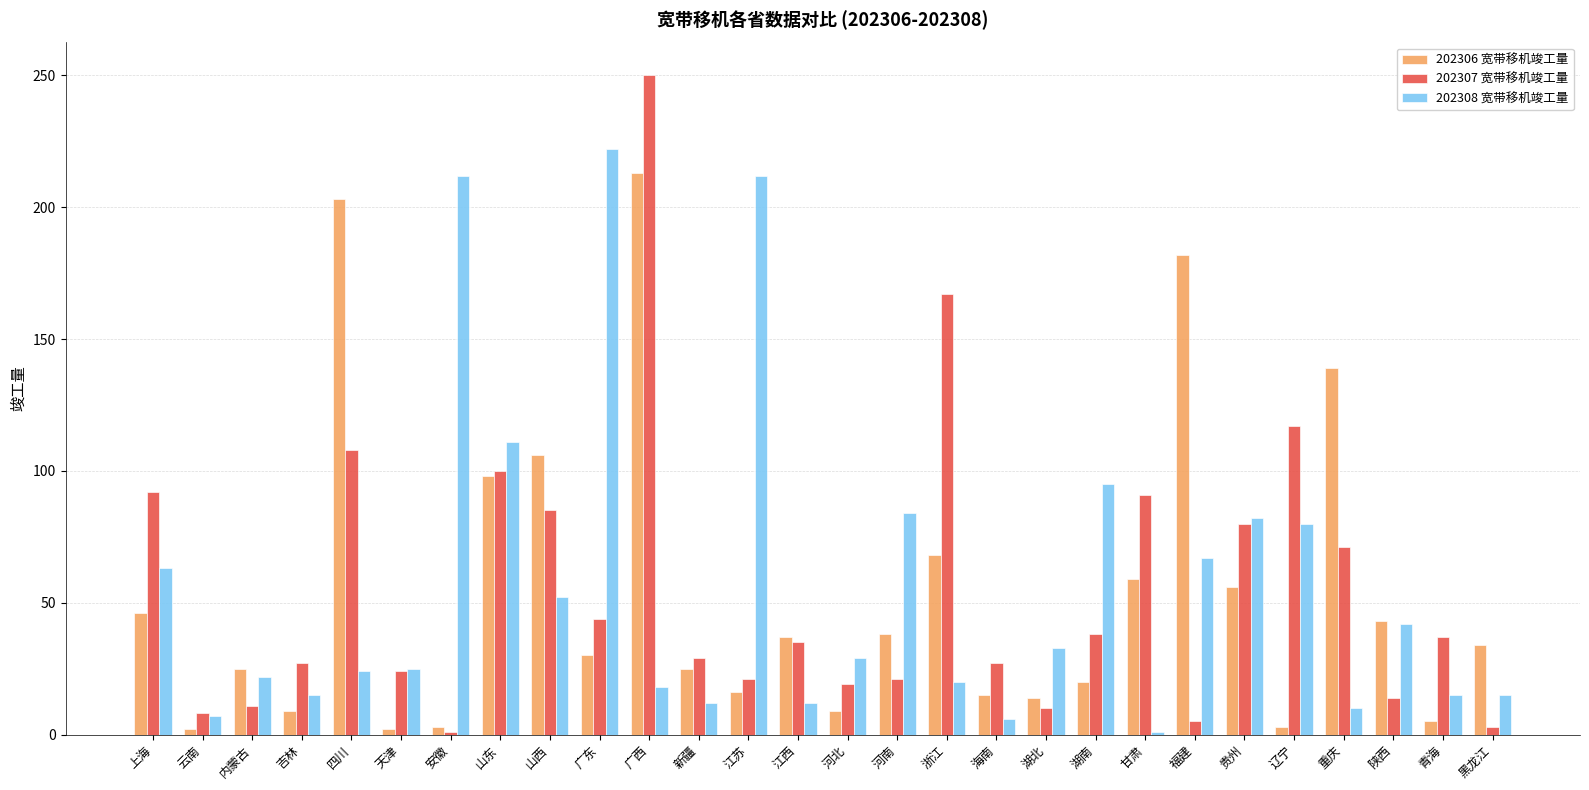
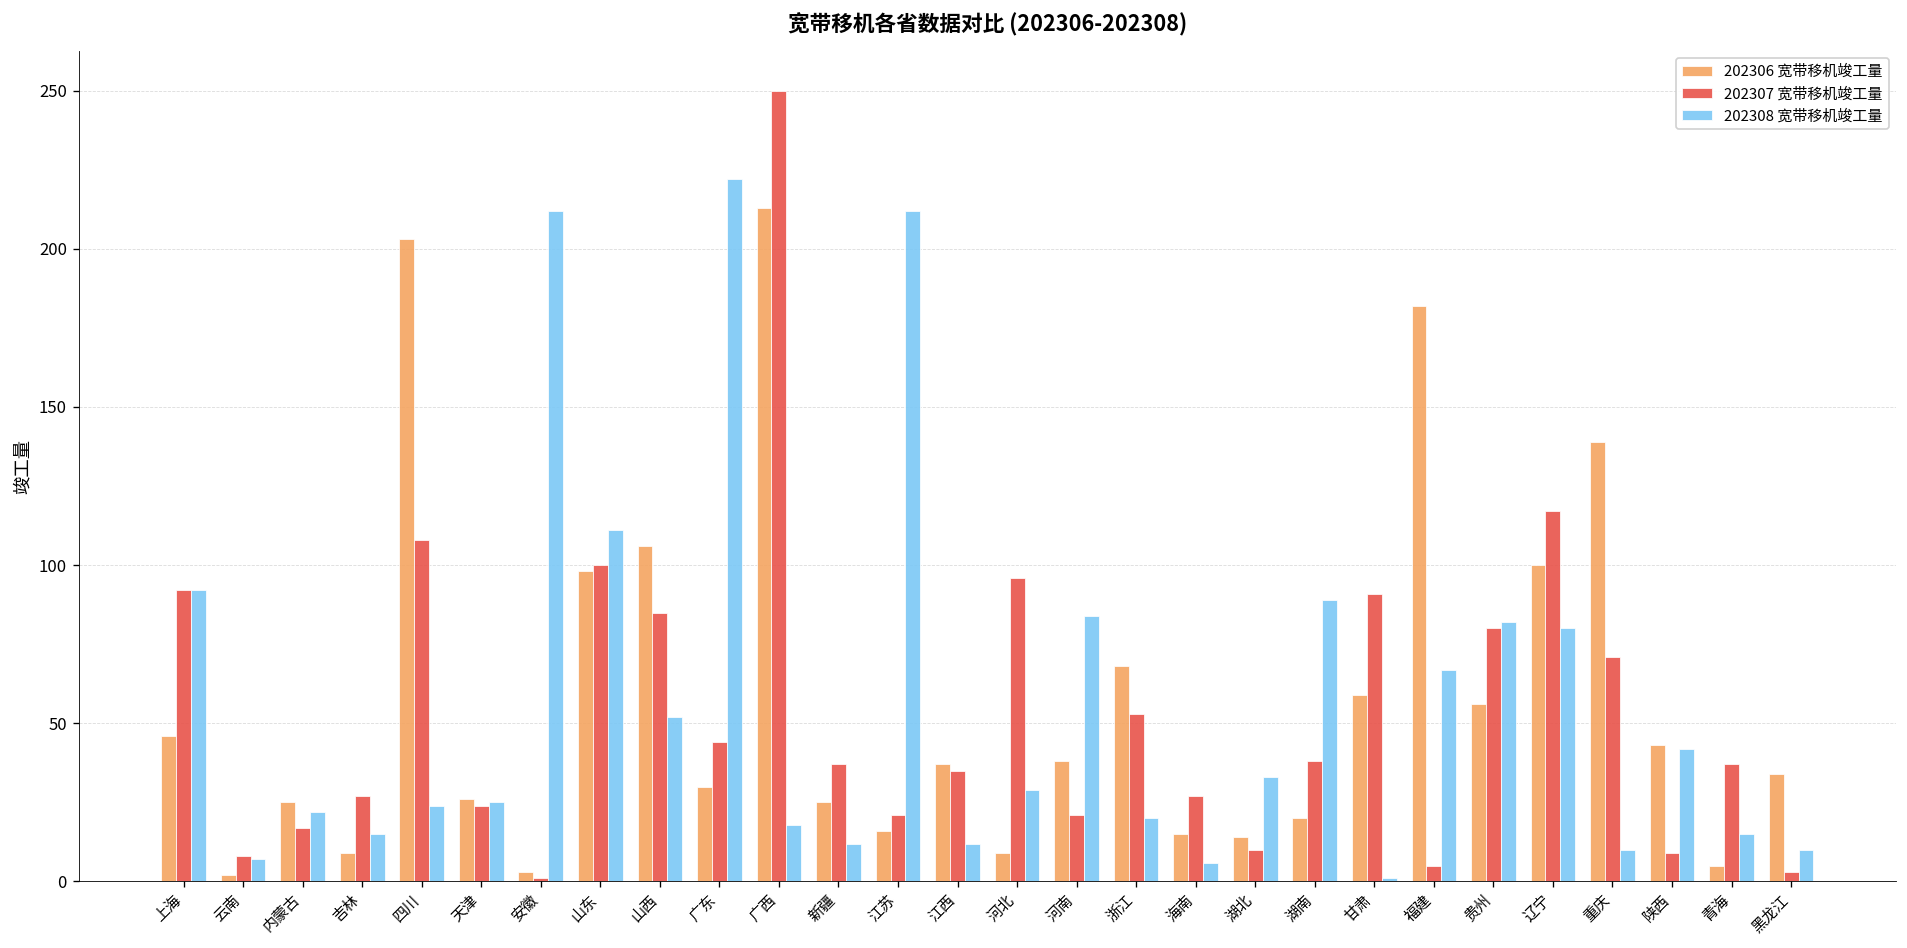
  {
    "202306 宽带移机竣工量": {
      "上海": 46,
      "云南": 2,
      "内蒙古": 25,
      "吉林": 9,
      "四川": 203,
-     "天津": 2,
+     "天津": 26,
      "安徽": 3,
      "山东": 98,
      "山西": 106,
      "广东": 30,
      "广西": 213,
      "新疆": 25,
      "江苏": 16,
      "江西": 37,
      "河北": 9,
      "河南": 38,
      "浙江": 68,
      "海南": 15,
      "湖北": 14,
      "湖南": 20,
      "甘肃": 59,
      "福建": 182,
      "贵州": 56,
-     "辽宁": 3,
+     "辽宁": 100,
      "重庆": 139,
      "陕西": 43,
      "青海": 5,
      "黑龙江": 34
    },
    "202307 宽带移机竣工量": {
      "上海": 92,
      "云南": 8,
-     "内蒙古": 11,
+     "内蒙古": 17,
      "吉林": 27,
      "四川": 108,
      "天津": 24,
      "安徽": 1,
      "山东": 100,
      "山西": 85,
      "广东": 44,
      "广西": 250,
-     "新疆": 29,
+     "新疆": 37,
      "江苏": 21,
      "江西": 35,
-     "河北": 19,
+     "河北": 96,
      "河南": 21,
-     "浙江": 167,
+     "浙江": 53,
      "海南": 27,
      "湖北": 10,
      "湖南": 38,
      "甘肃": 91,
      "福建": 5,
      "贵州": 80,
      "辽宁": 117,
      "重庆": 71,
-     "陕西": 14,
+     "陕西": 9,
      "青海": 37,
      "黑龙江": 3
    },
    "202308 宽带移机竣工量": {
-     "上海": 63,
+     "上海": 92,
      "云南": 7,
      "内蒙古": 22,
      "吉林": 15,
      "四川": 24,
      "天津": 25,
      "安徽": 212,
      "山东": 111,
      "山西": 52,
      "广东": 222,
      "广西": 18,
      "新疆": 12,
      "江苏": 212,
      "江西": 12,
      "河北": 29,
      "河南": 84,
      "浙江": 20,
      "海南": 6,
      "湖北": 33,
-     "湖南": 95,
+     "湖南": 89,
      "甘肃": 1,
      "福建": 67,
      "贵州": 82,
      "辽宁": 80,
      "重庆": 10,
      "陕西": 42,
      "青海": 15,
-     "黑龙江": 15
+     "黑龙江": 10
    }
  }
